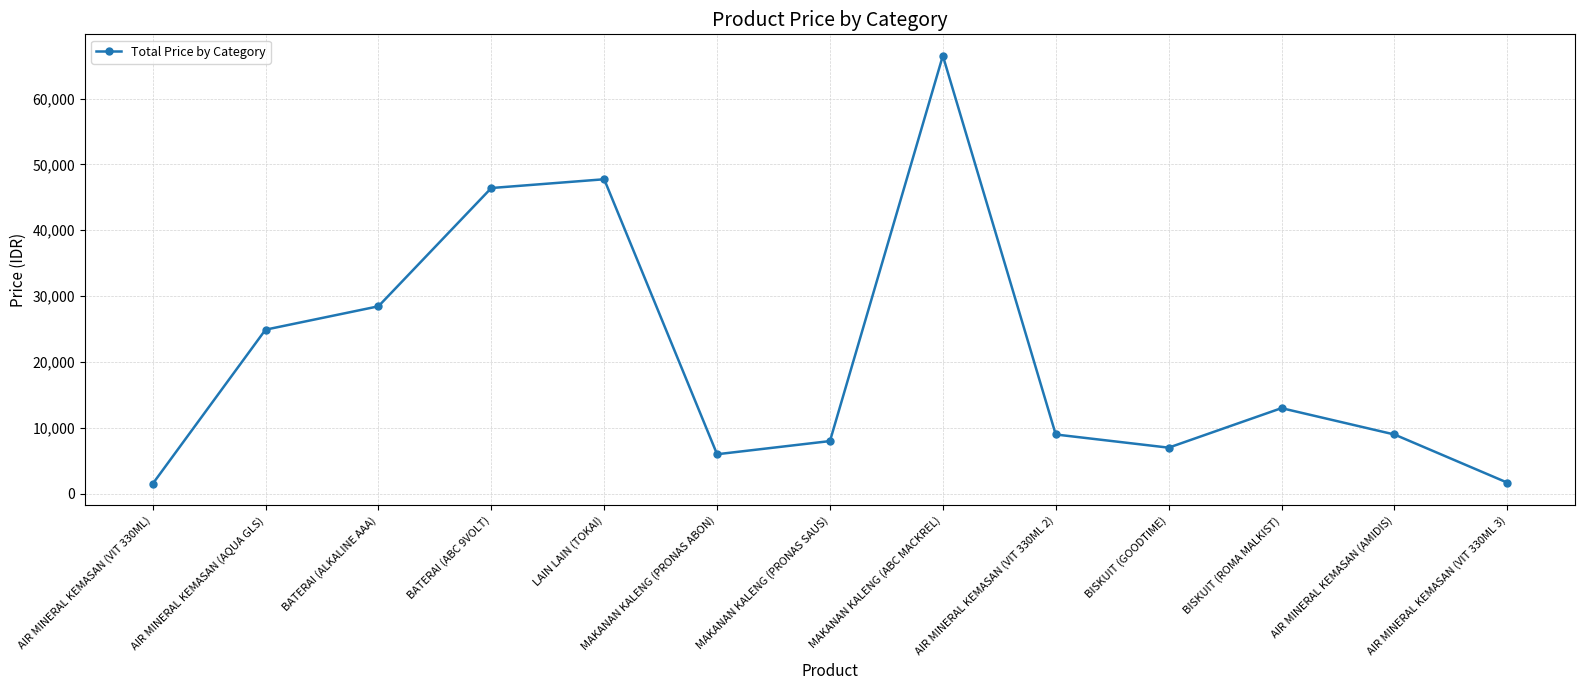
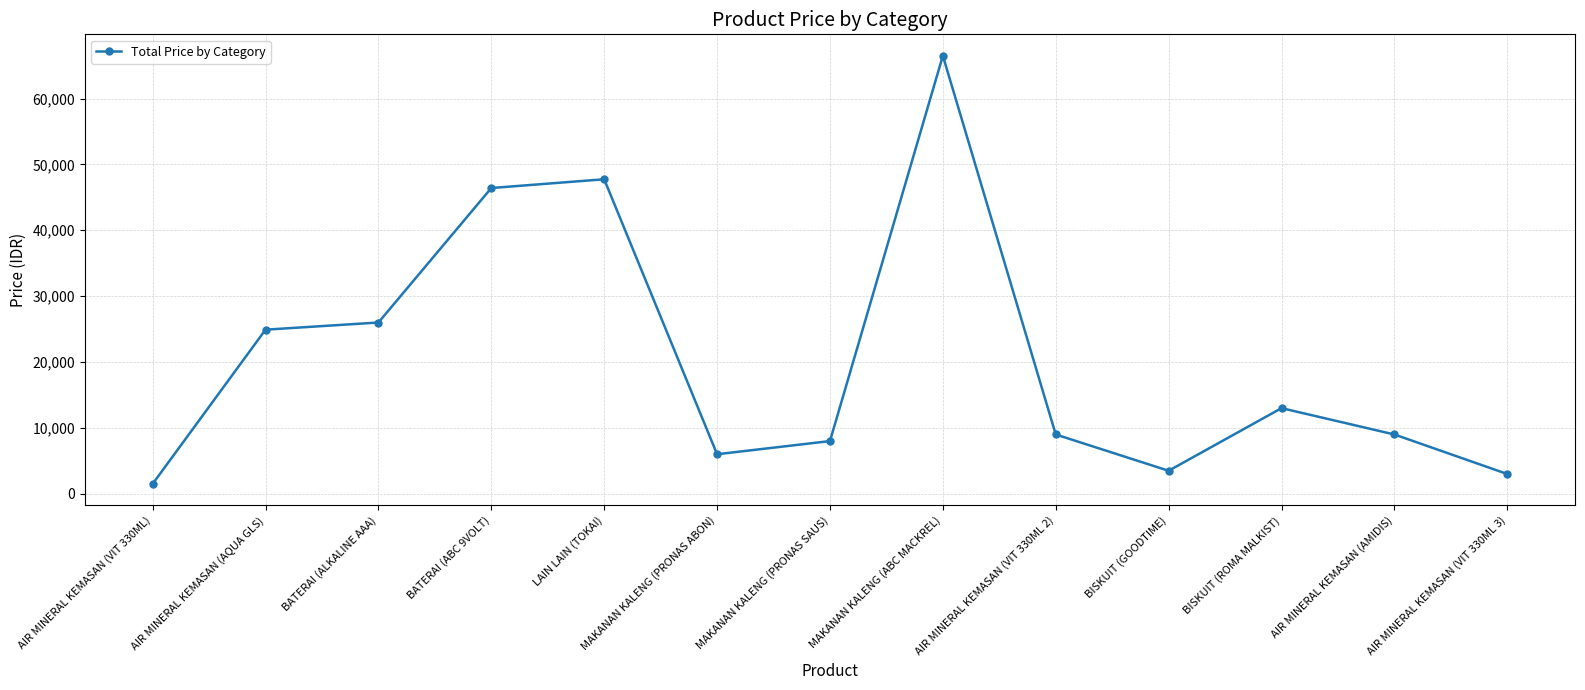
  {
    "AIR MINERAL KEMASAN (VIT 330ML)": "2,000",
    "AIR MINERAL KEMASAN (AQUA GLS)": "25,000",
-   "BATERAI (ALKALINE AAA)": "28,000",
+   "BATERAI (ALKALINE AAA)": "26,000",
    "BATERAI (ABC 9VOLT)": "46,000",
    "LAIN LAIN (TOKAI)": "48,000",
    "MAKANAN KALENG (PRONAS ABON)": "6,000",
    "MAKANAN KALENG (PRONAS SAUS)": "8,000",
    "MAKANAN KALENG (ABC MACKREL)": "67,000",
    "AIR MINERAL KEMASAN (VIT 330ML 2)": "9,000",
-   "BISKUIT (GOODTIME)": "7,000",
+   "BISKUIT (GOODTIME)": "3,000",
    "BISKUIT (ROMA MALKIST)": "13,000",
    "AIR MINERAL KEMASAN (AMIDIS)": "9,000",
-   "AIR MINERAL KEMASAN (VIT 330ML 3)": "2,000"
+   "AIR MINERAL KEMASAN (VIT 330ML 3)": "3,000"
  }
